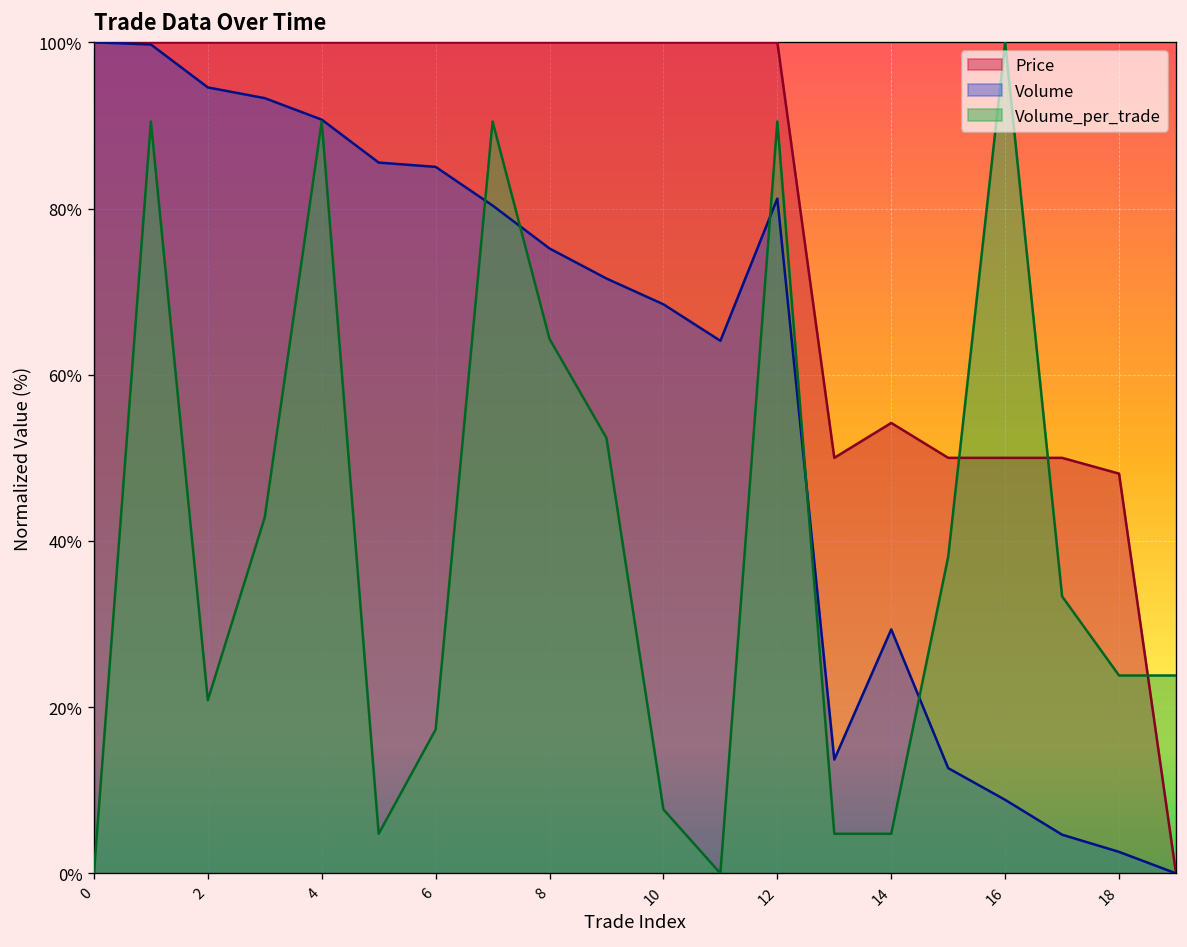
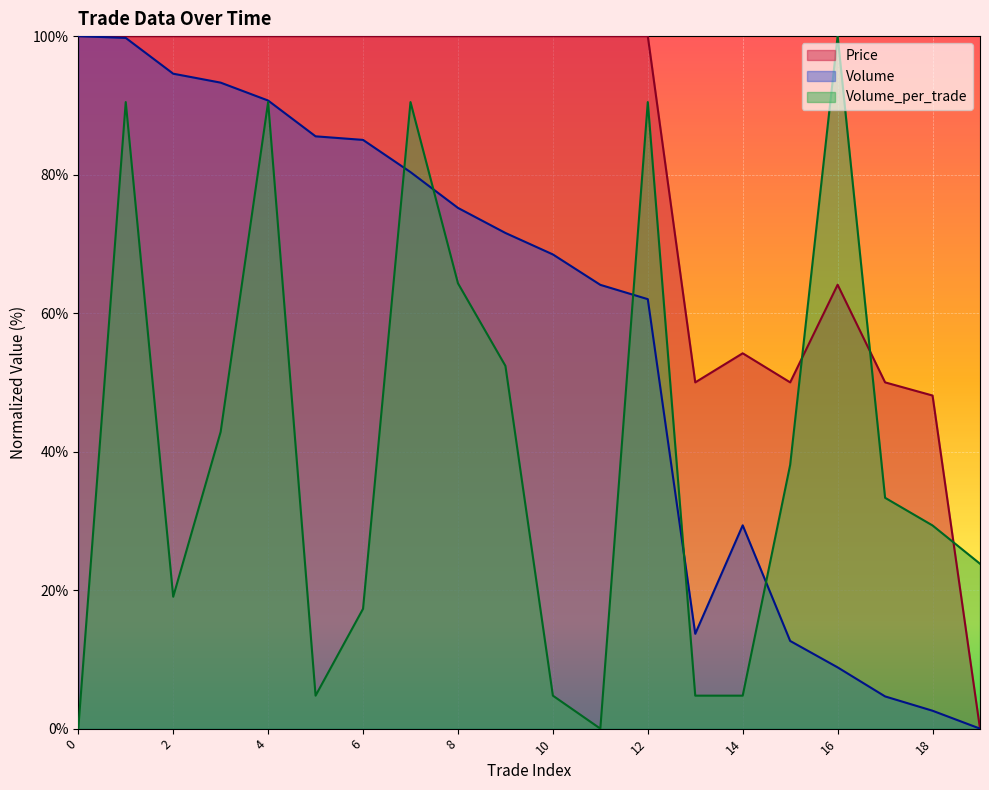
  {
    "Price": {
      "2": "100%",
      "4": "100%",
      "6": "100%",
      "8": "100%",
      "10": "100%",
      "12": "100%",
      "14": "54%",
-     "16": "50%",
+     "16": "64%",
      "18": "48%"
    },
    "Volume": {
      "2": "95%",
      "6": "85%",
      "8": "75%",
      "10": "68%",
-     "12": "81%",
+     "12": "62%",
      "14": "29%",
      "16": "9%",
      "18": "3%"
    },
    "Volume_per_trade": {
      "0": "0%",
-     "2": "21%",
+     "2": "19%",
      "6": "17%",
      "8": "64%",
-     "10": "8%",
+     "10": "5%",
      "12": "90%",
      "14": "5%",
      "16": "100%",
-     "18": "24%"
+     "18": "29%"
    }
  }
